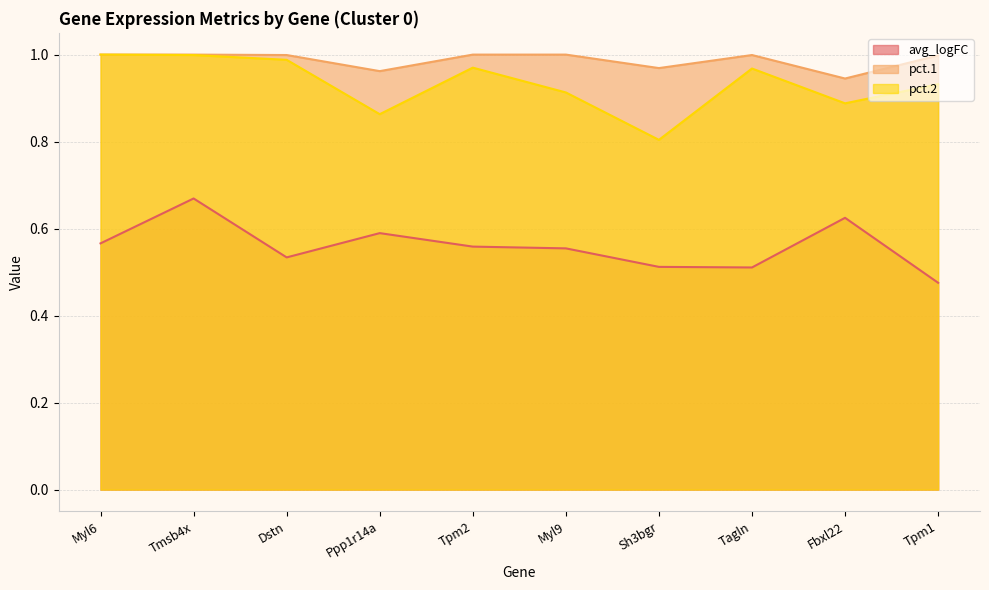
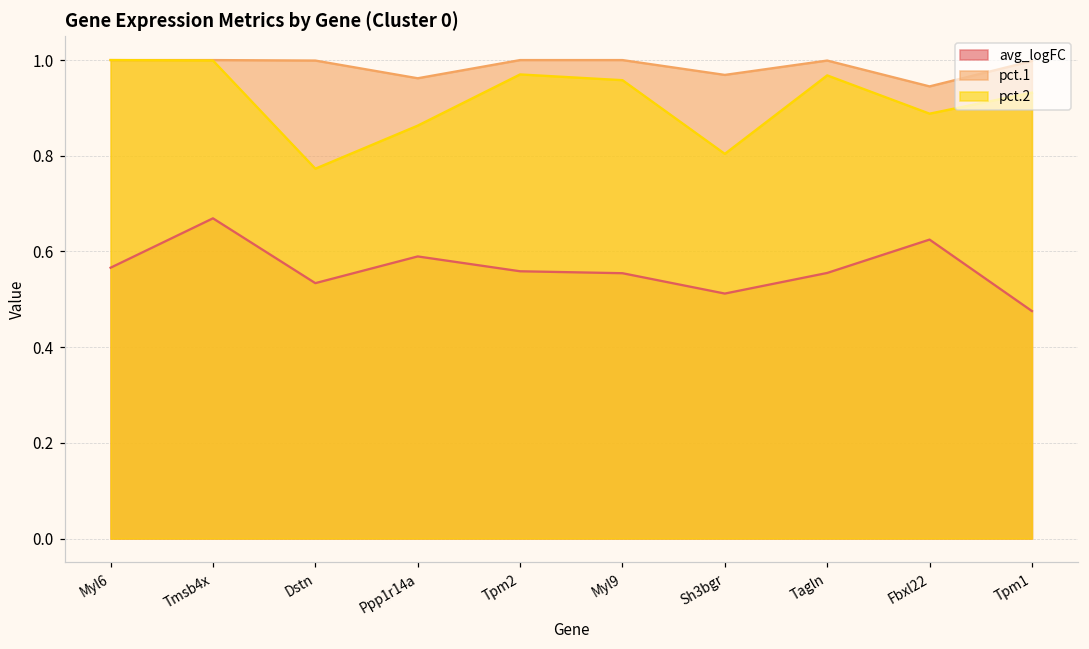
  {
    "avg_logFC": {
      "Myl6": 0.57,
      "Tmsb4x": 0.67,
      "Dstn": 0.53,
      "Ppp1r14a": 0.59,
      "Tpm2": 0.56,
      "Myl9": 0.55,
      "Sh3bgr": 0.51,
-     "Tagln": 0.51,
+     "Tagln": 0.56,
      "Fbxl22": 0.62,
      "Tpm1": 0.48
    },
    "pct.1": {
      "Dstn": 1.00,
      "Ppp1r14a": 0.96,
      "Tpm2": 1.00,
      "Myl9": 1.00,
      "Sh3bgr": 0.97,
      "Tagln": 1.00,
      "Fbxl22": 0.95
    },
    "pct.2": {
-     "Dstn": 0.99,
+     "Dstn": 0.77,
      "Ppp1r14a": 0.86,
      "Tpm2": 0.97,
-     "Myl9": 0.91,
+     "Myl9": 0.96,
      "Sh3bgr": 0.80,
      "Tagln": 0.97,
      "Fbxl22": 0.89
    }
  }
